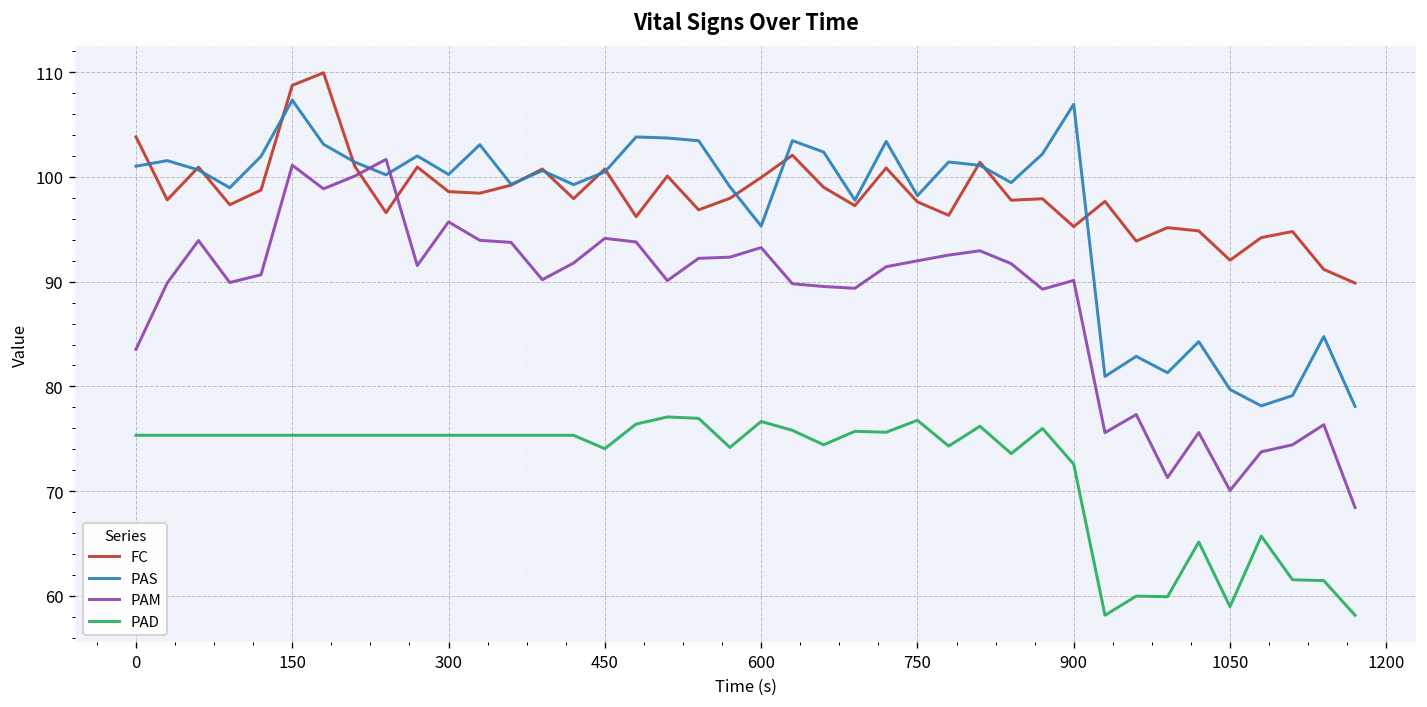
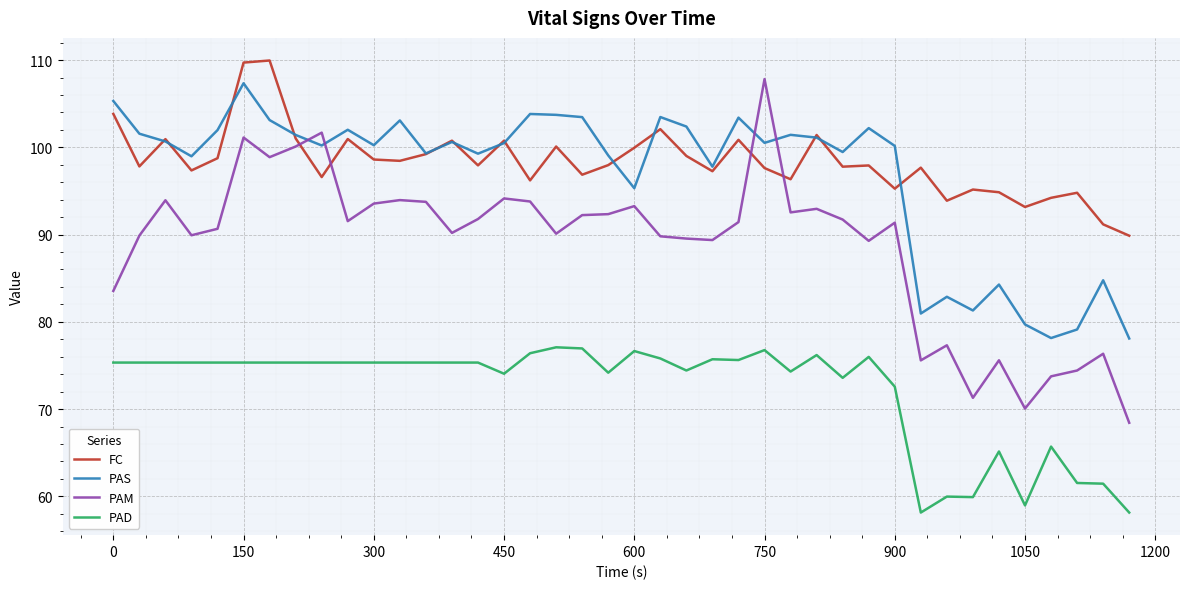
  {
    "FC": {
      "0": 104,
-     "150": 109,
+     "150": 110,
      "300": 99,
      "600": 100,
      "750": 98,
      "900": 95,
-     "1050": 92
+     "1050": 93
    },
    "PAS": {
-     "0": 101,
+     "0": 105,
      "150": 107,
      "300": 100,
      "600": 95,
-     "750": 98,
-     "900": 107,
+     "750": 101,
+     "900": 100,
      "1050": 80
    },
    "PAM": {
      "0": 84,
      "150": 101,
-     "300": 96,
+     "300": 94,
      "450": 94,
      "600": 93,
-     "750": 92,
-     "900": 90,
+     "750": 108,
+     "900": 91,
      "1050": 70
    },
    "PAD": {
      "0": 75,
      "150": 75,
      "300": 75,
      "450": 74,
      "600": 77,
      "750": 77,
      "900": 73,
      "1050": 59
    }
  }
